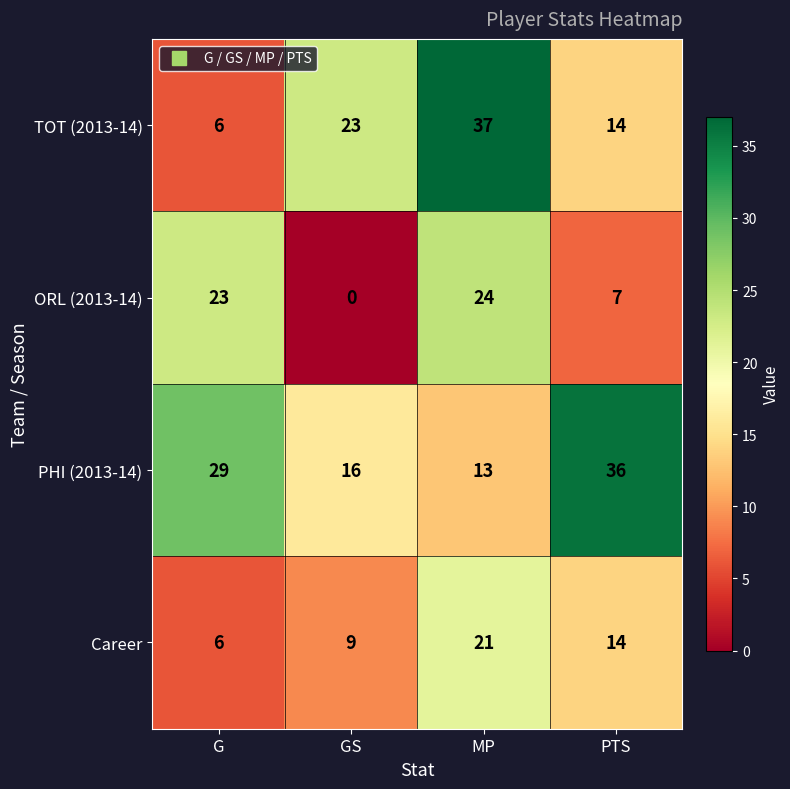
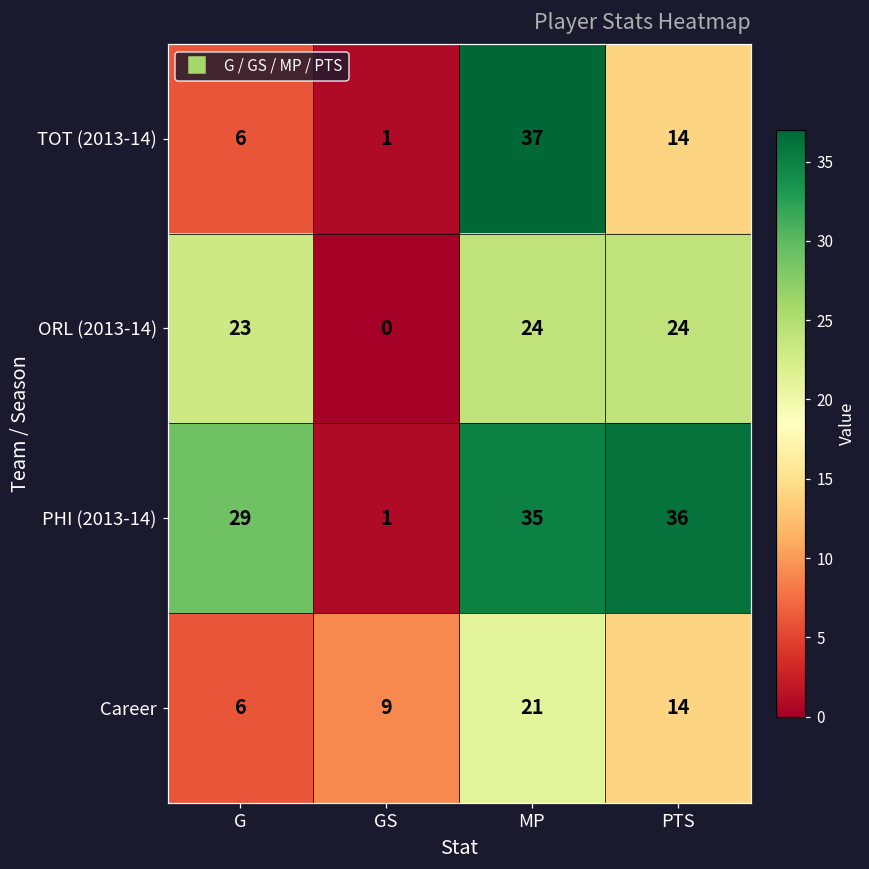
  {
    "TOT (2013-14)": {
      "G": 6,
-     "GS": 23,
+     "GS": 1,
      "MP": 37,
      "PTS": 14
    },
    "ORL (2013-14)": {
      "G": 23,
      "GS": 0,
      "MP": 24,
-     "PTS": 7
+     "PTS": 24
    },
    "PHI (2013-14)": {
      "G": 29,
-     "GS": 16,
-     "MP": 13,
+     "GS": 1,
+     "MP": 35,
      "PTS": 36
    },
    "Career": {
      "G": 6,
      "GS": 9,
      "MP": 21,
      "PTS": 14
    }
  }
